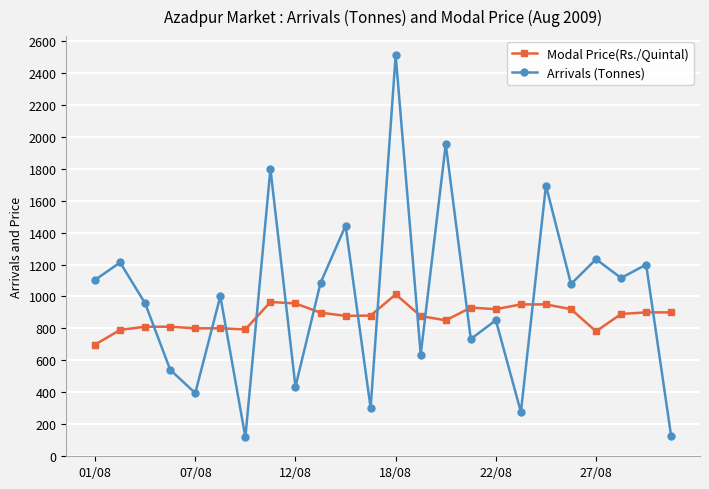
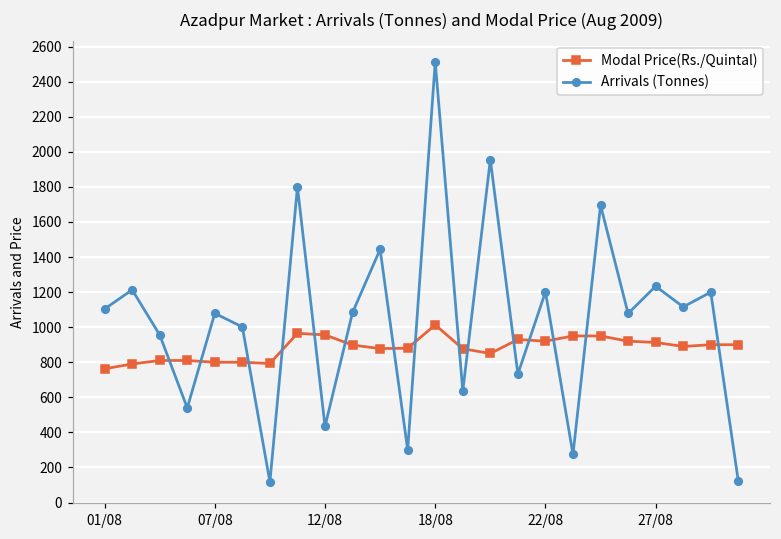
  {
    "Modal Price(Rs./Quintal)": {
-     "01/08": 700,
+     "01/08": 760,
      "07/08": 800,
      "12/08": 960,
      "18/08": 1010,
      "22/08": 920,
-     "27/08": 780
+     "27/08": 910
    },
    "Arrivals (Tonnes)": {
      "01/08": 1100,
-     "07/08": 390,
+     "07/08": 1080,
      "12/08": 430,
      "18/08": 2510,
-     "22/08": 850,
+     "22/08": 1200,
      "27/08": 1230
    }
  }
